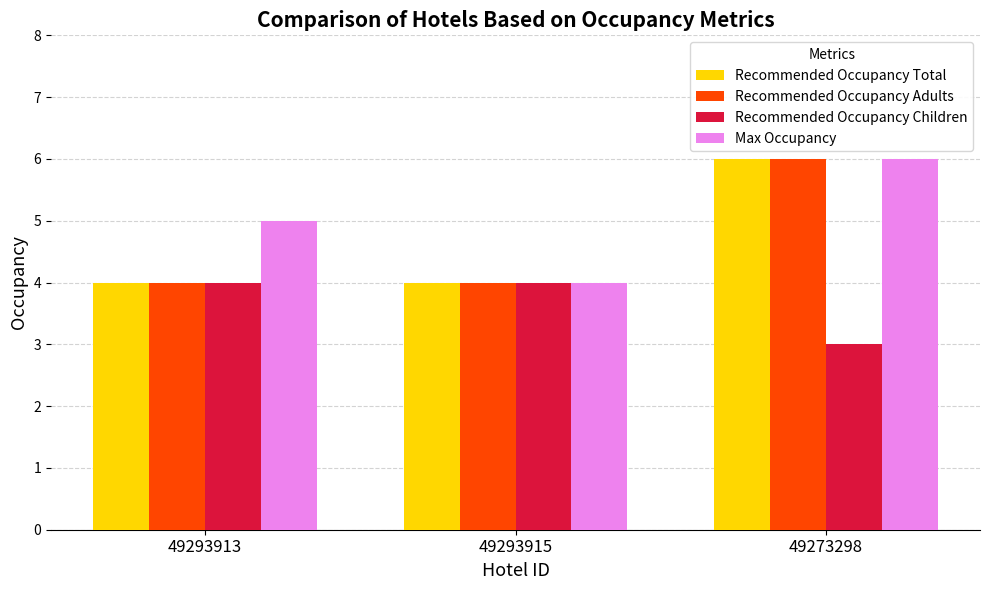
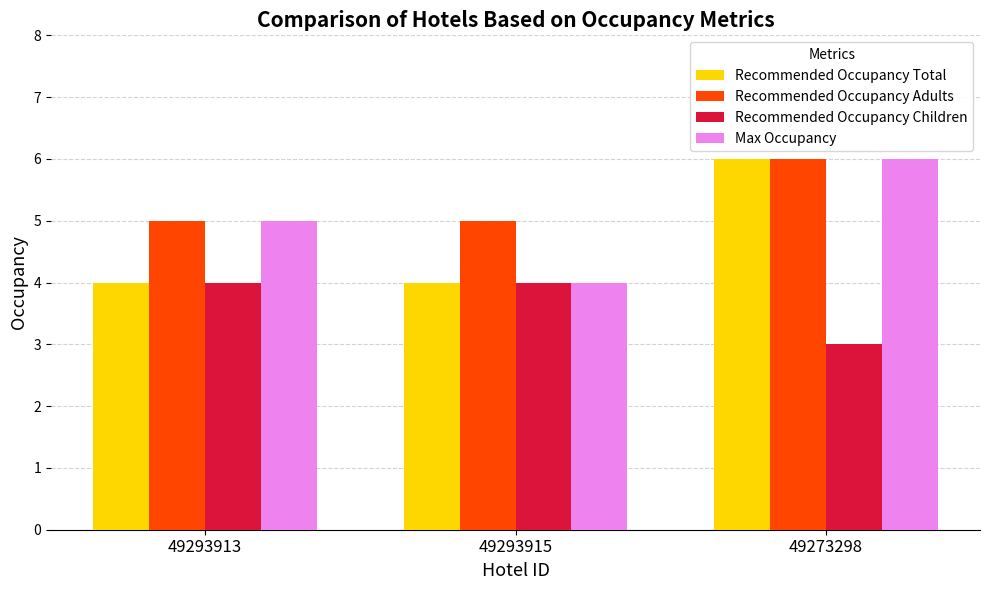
  {
    "Recommended Occupancy Total": {
      "49293913": 4,
      "49293915": 4,
      "49273298": 6
    },
    "Recommended Occupancy Adults": {
-     "49293913": 4,
-     "49293915": 4,
+     "49293913": 5,
+     "49293915": 5,
      "49273298": 6
    },
    "Recommended Occupancy Children": {
      "49293913": 4,
      "49293915": 4,
      "49273298": 3
    },
    "Max Occupancy": {
      "49293913": 5,
      "49293915": 4,
      "49273298": 6
    }
  }
